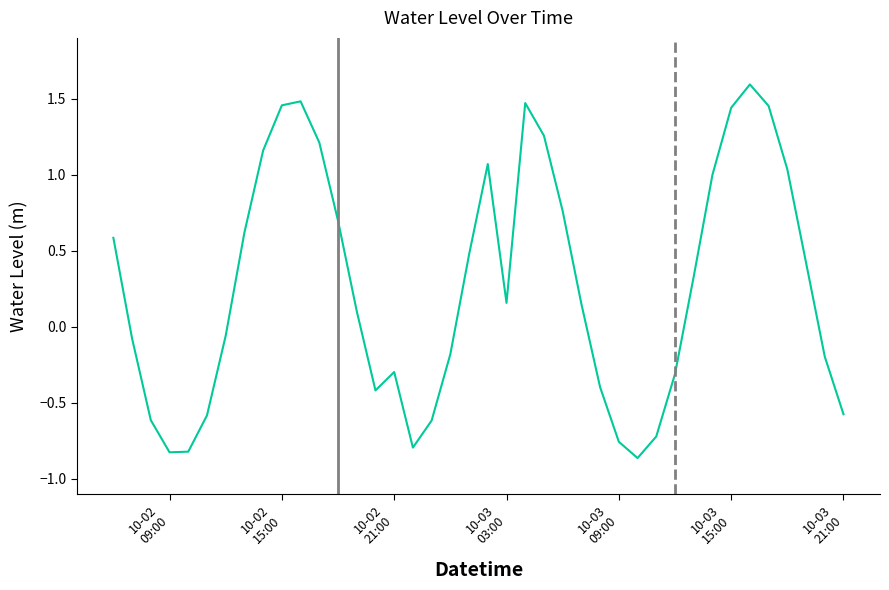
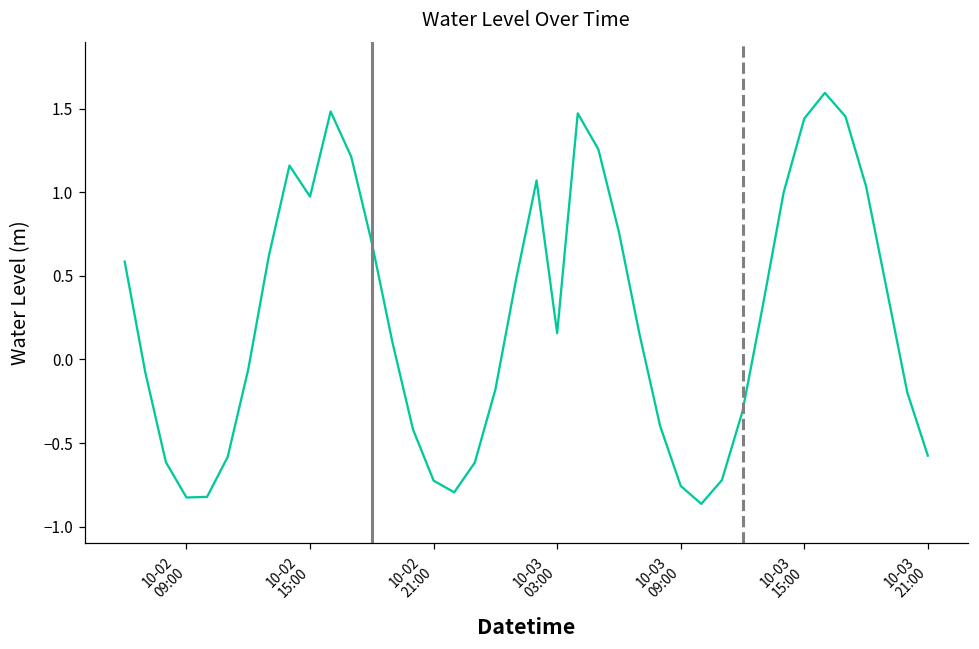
  {
    "10-02 09:00": -0.83,
-   "10-02 15:00": 1.46,
-   "10-02 21:00": -0.30,
+   "10-02 15:00": 0.97,
+   "10-02 21:00": -0.72,
    "10-03 03:00": 0.16,
    "10-03 09:00": -0.76,
    "10-03 15:00": 1.44,
    "10-03 21:00": -0.58
  }
